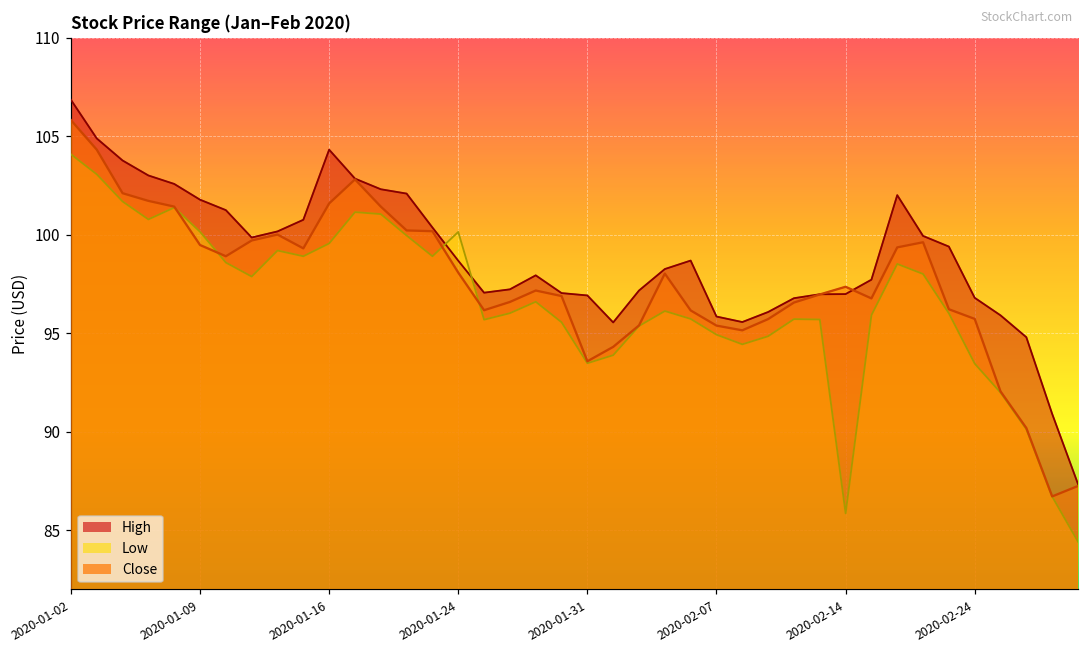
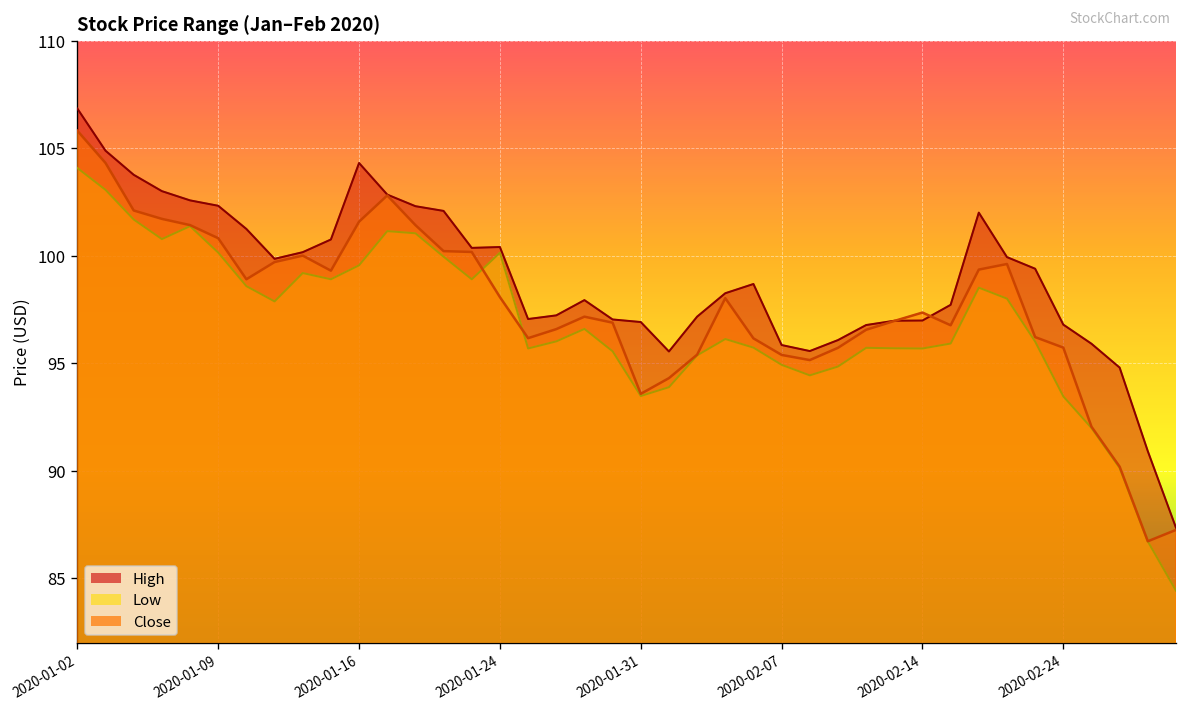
  {
    "High": {
      "2020-01-02": 106.8,
-     "2020-01-09": 101.8,
+     "2020-01-09": 102.3,
      "2020-01-16": 104.3,
-     "2020-01-24": 98.7,
+     "2020-01-24": 100.4,
      "2020-01-31": 96.9,
      "2020-02-07": 95.8,
      "2020-02-14": 97.0,
      "2020-02-24": 96.8
    },
    "Low": {
      "2020-01-02": 104.1,
      "2020-01-09": 100.1,
      "2020-01-16": 99.6,
      "2020-01-24": 100.1,
      "2020-02-07": 94.9,
-     "2020-02-14": 85.8,
+     "2020-02-14": 95.7,
      "2020-02-24": 93.4
    },
    "Close": {
      "2020-01-02": 105.8,
-     "2020-01-09": 99.5,
+     "2020-01-09": 100.8,
      "2020-01-16": 101.6,
      "2020-01-24": 98.1,
      "2020-02-07": 95.4,
      "2020-02-14": 97.4,
      "2020-02-24": 95.7
    }
  }
